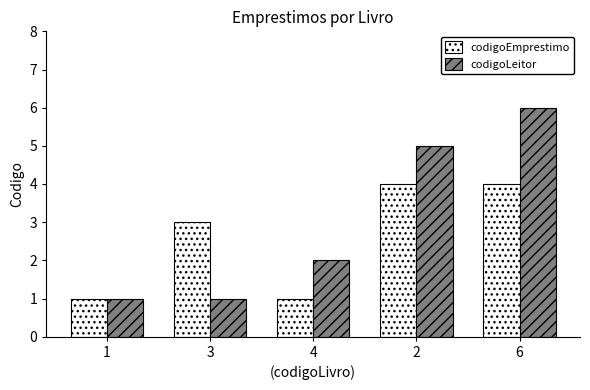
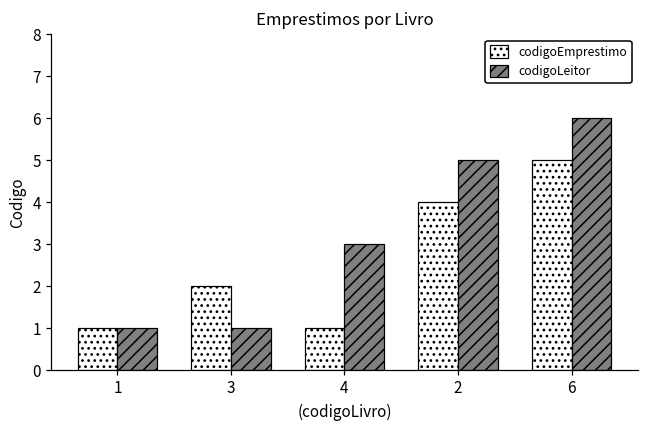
  {
    "codigoEmprestimo": {
      "1": 1,
-     "3": 3,
+     "3": 2,
      "4": 1,
      "2": 4,
-     "6": 4
+     "6": 5
    },
    "codigoLeitor": {
      "1": 1,
      "3": 1,
-     "4": 2,
+     "4": 3,
      "2": 5,
      "6": 6
    }
  }
